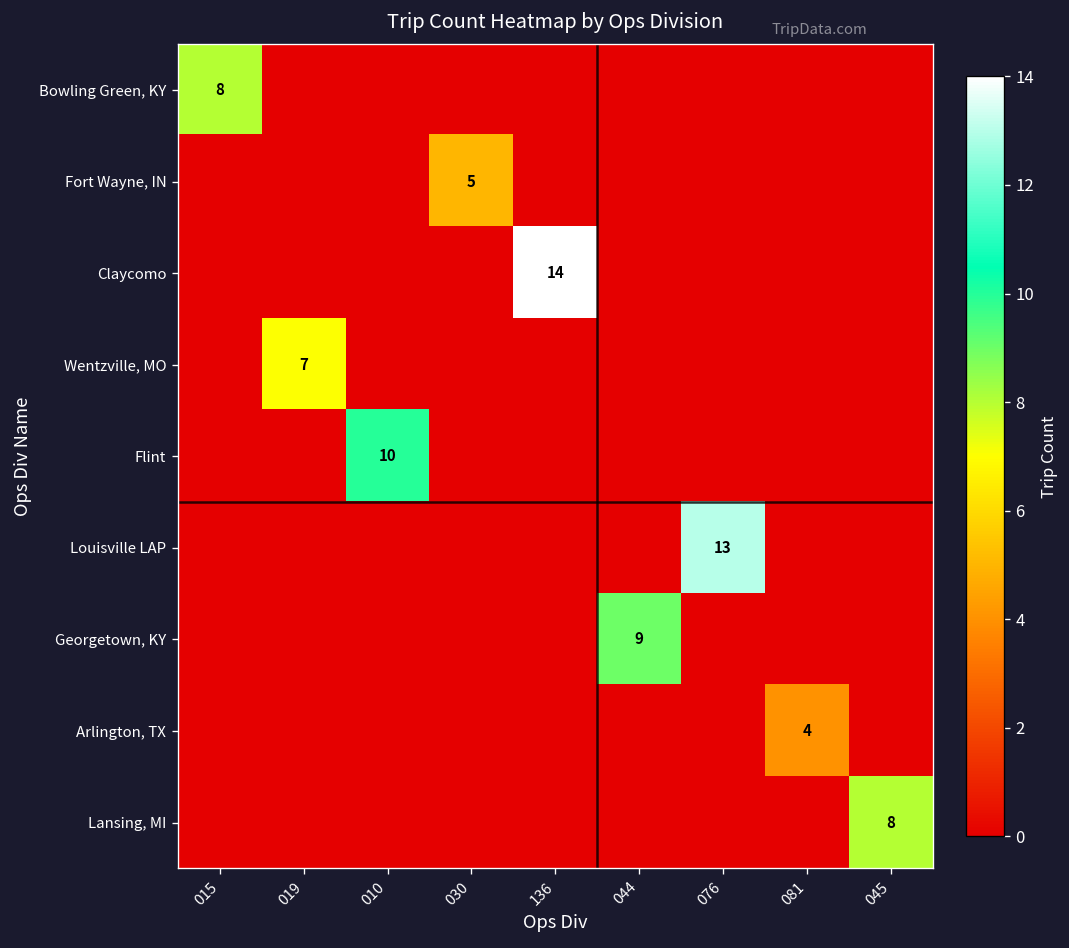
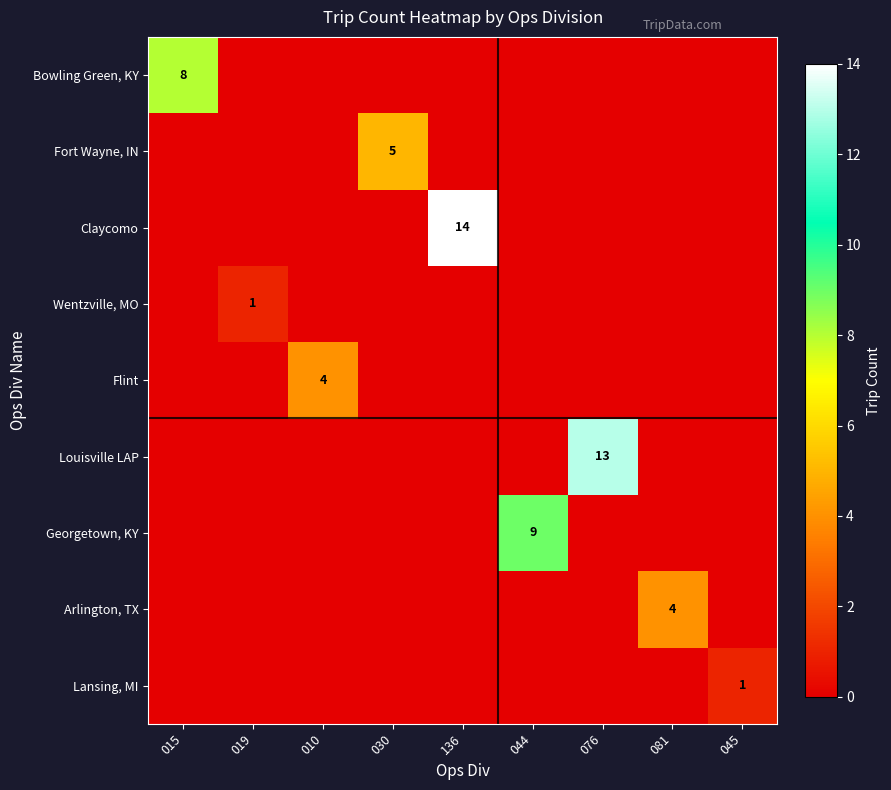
  {
    "Bowling Green, KY": {
      "015": 8
    },
    "Fort Wayne, IN": {
      "030": 5
    },
    "Claycomo": {
      "136": 14
    },
    "Wentzville, MO": {
-     "019": 7
+     "019": 1
    },
    "Flint": {
-     "010": 10
+     "010": 4
    },
    "Louisville LAP": {
      "076": 13
    },
    "Georgetown, KY": {
      "044": 9
    },
    "Arlington, TX": {
      "081": 4
    },
    "Lansing, MI": {
-     "045": 8
+     "045": 1
    }
  }
